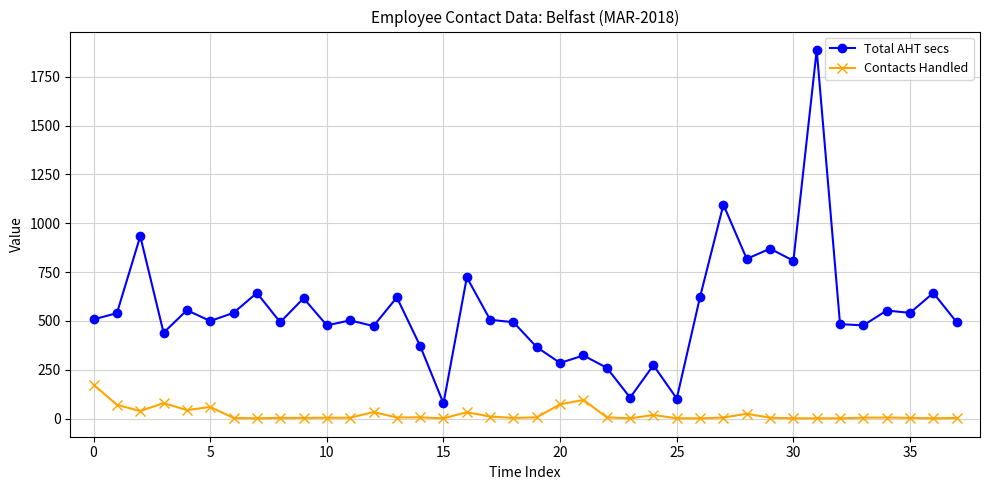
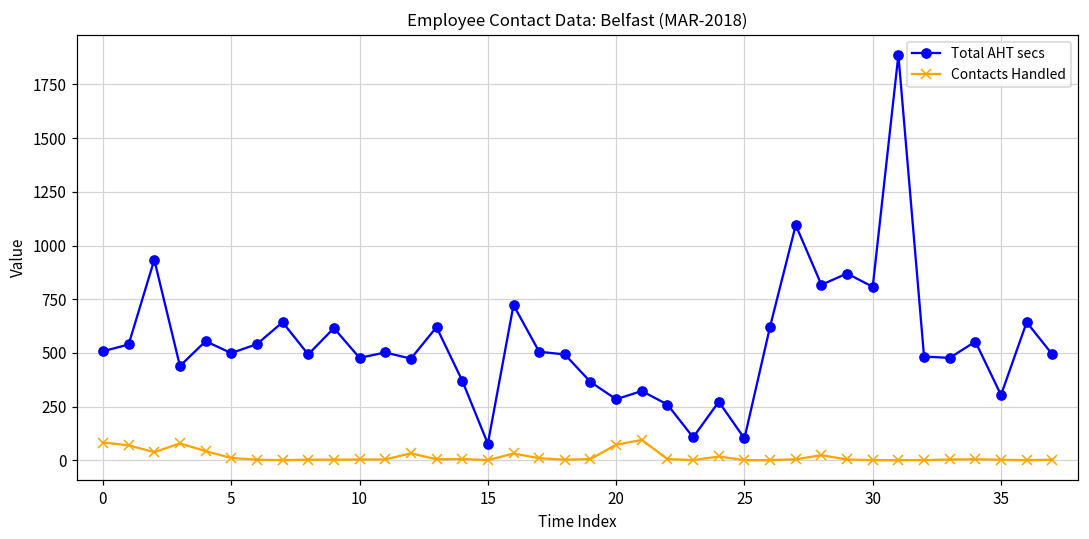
  {
    "Total AHT secs": {
      "0": 510,
      "5": 500,
      "10": 480,
      "15": 80,
      "20": 280,
      "25": 100,
      "30": 810,
-     "35": 540
+     "35": 300
    },
    "Contacts Handled": {
-     "0": 170,
-     "5": 60,
+     "0": 80,
+     "5": 10,
      "10": 0,
      "15": 0,
      "20": 70,
      "25": 0,
      "30": 0,
      "35": 0
    }
  }
